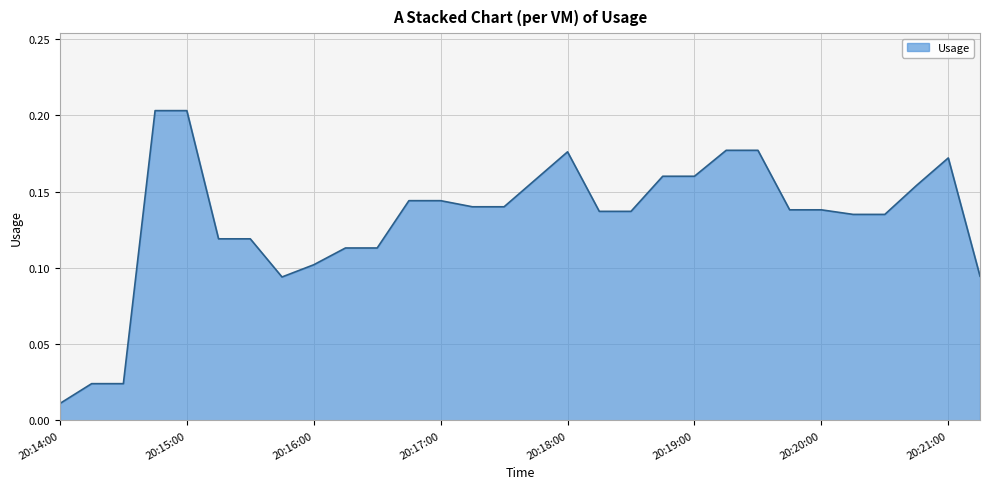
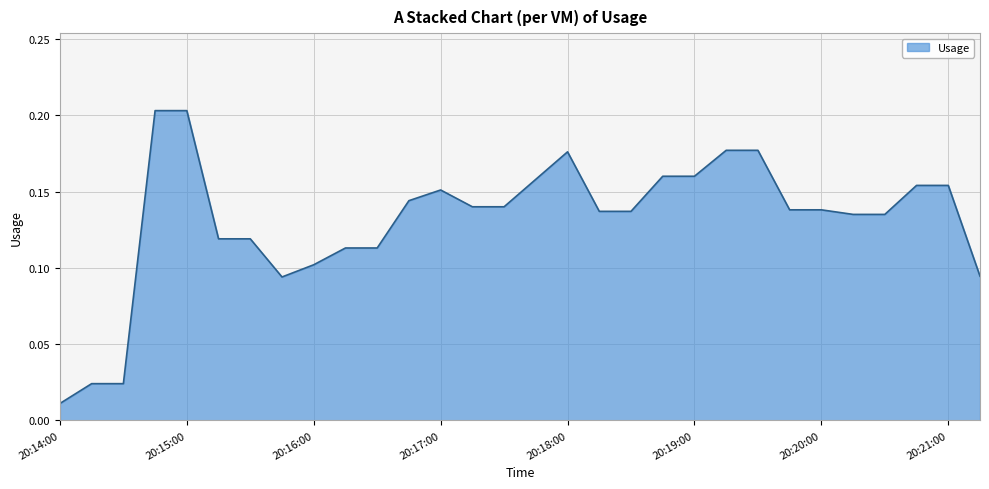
  {
    "20:14:00": 0.011,
    "20:15:00": 0.203,
    "20:16:00": 0.102,
-   "20:17:00": 0.144,
+   "20:17:00": 0.151,
    "20:18:00": 0.176,
    "20:19:00": 0.160,
    "20:20:00": 0.138,
-   "20:21:00": 0.172
+   "20:21:00": 0.154
  }
